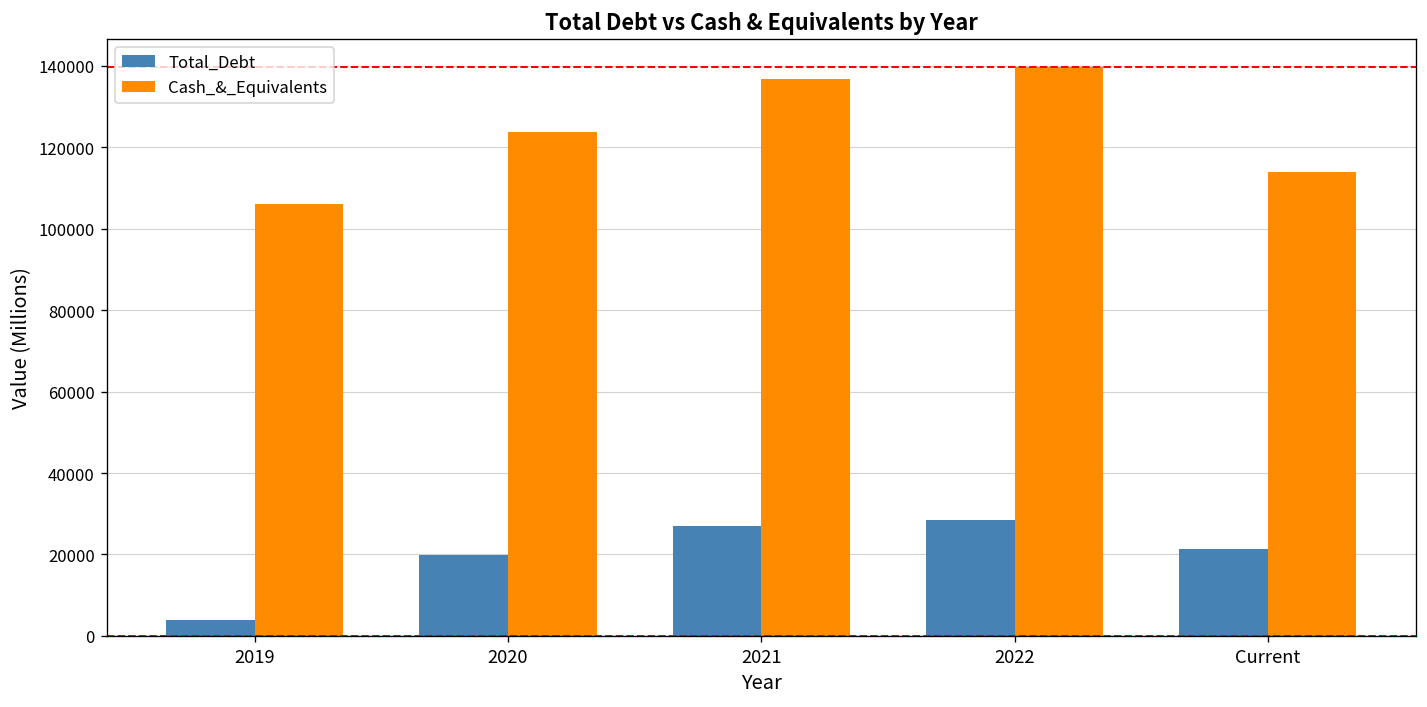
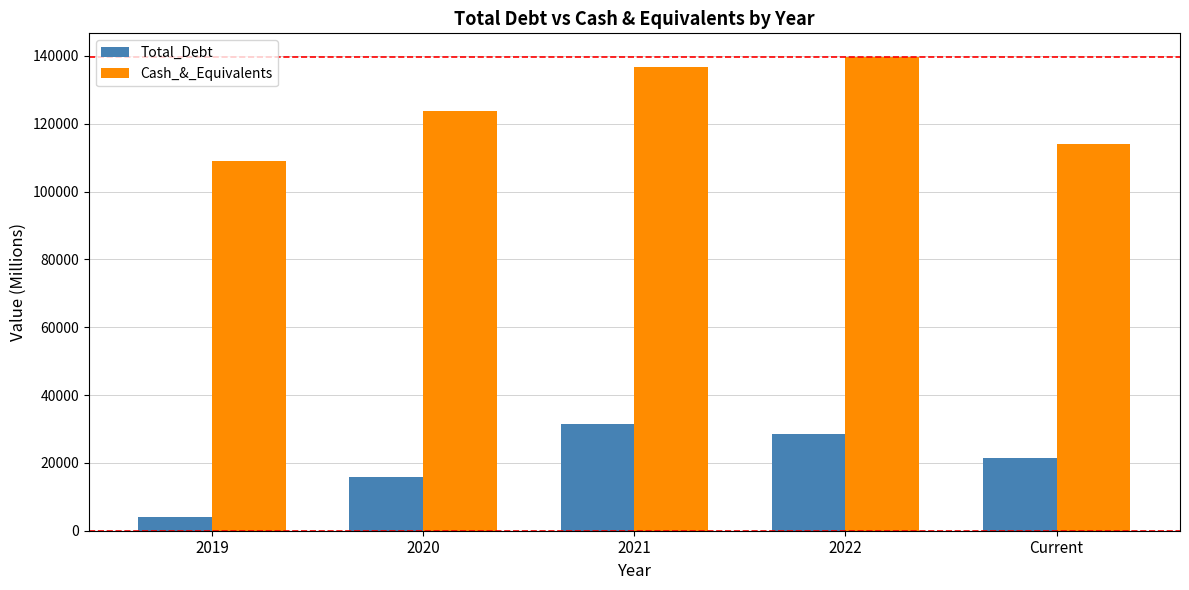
  {
    "Total_Debt": {
      "2019": 4000,
-     "2020": 20000,
-     "2021": 27000,
+     "2020": 16000,
+     "2021": 31000,
      "2022": 29000,
      "Current": 21000
    },
    "Cash_&_Equivalents": {
-     "2019": 106000,
+     "2019": 109000,
      "2020": 124000,
      "2021": 137000,
      "2022": 140000,
      "Current": 114000
    }
  }
